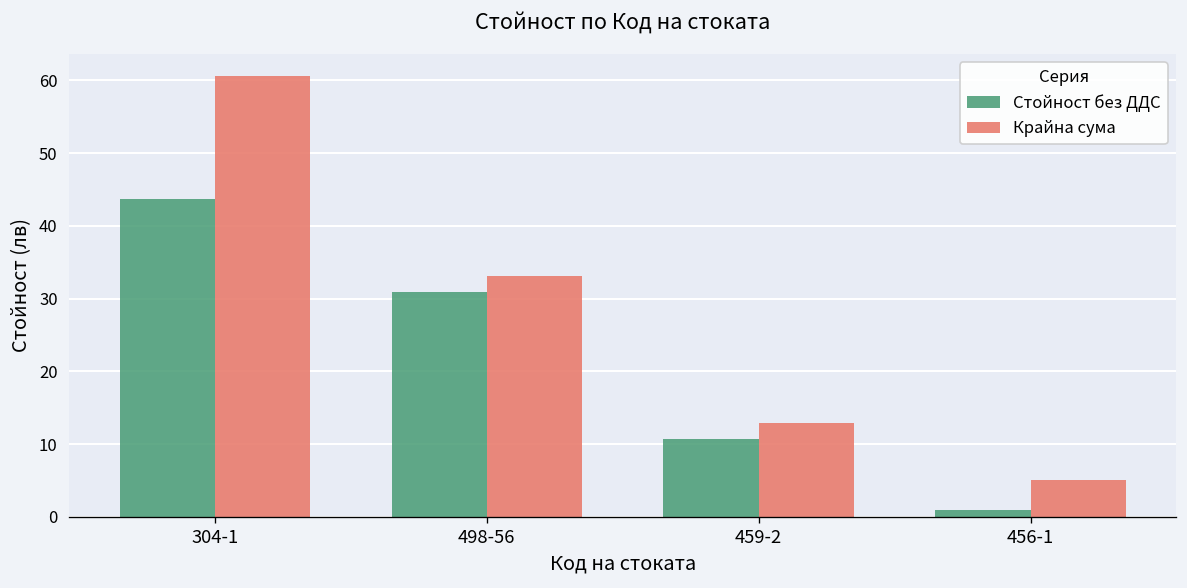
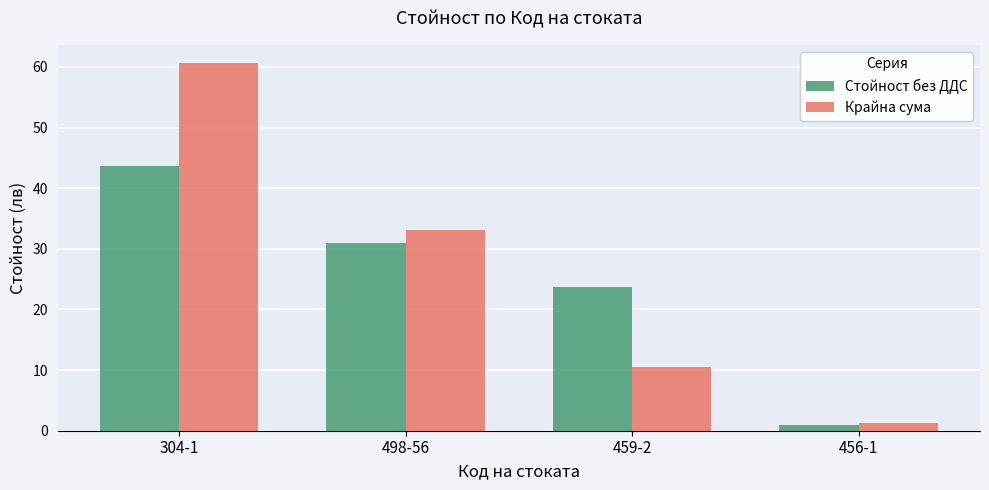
  {
    "Стойност без ДДС": {
      "304-1": 44,
      "498-56": 31,
-     "459-2": 11,
+     "459-2": 24,
      "456-1": 1
    },
    "Крайна сума": {
      "304-1": 61,
      "498-56": 33,
-     "459-2": 13,
-     "456-1": 5
+     "459-2": 11,
+     "456-1": 1
    }
  }
